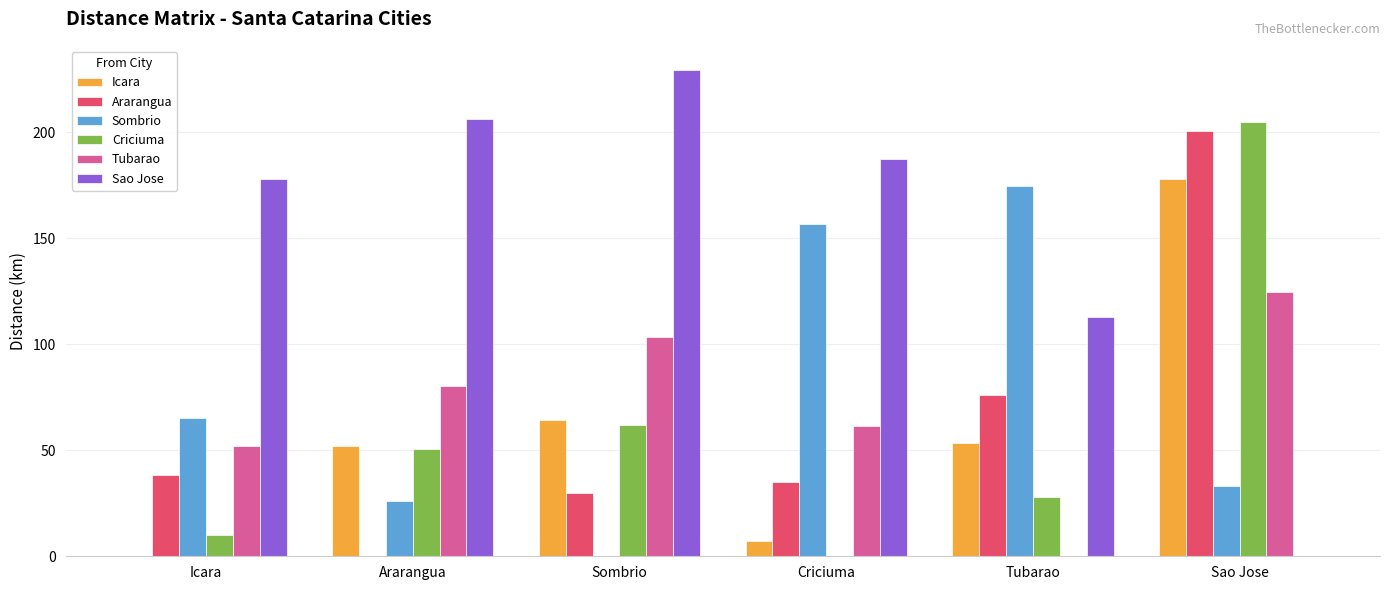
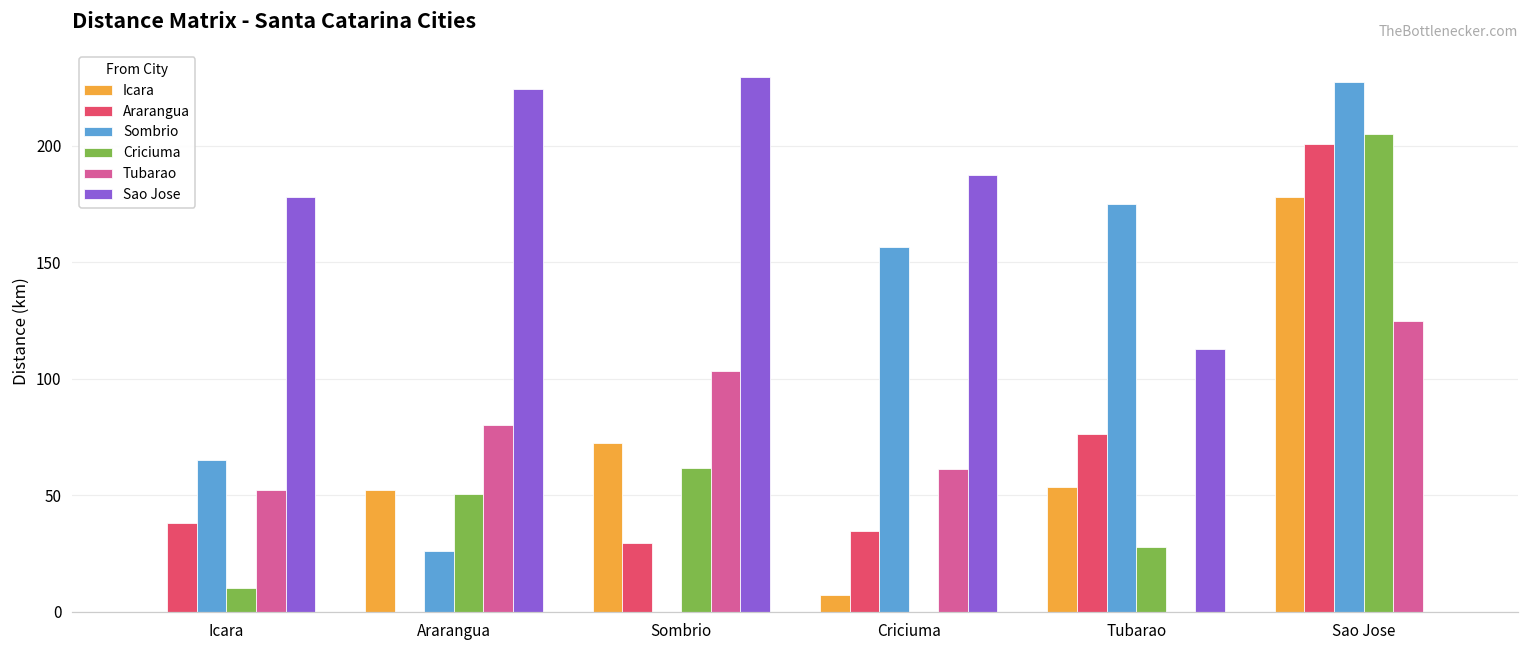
  {
    "Icara": {
      "Icara": 0,
      "Ararangua": 52,
-     "Sombrio": 64,
+     "Sombrio": 72,
      "Criciuma": 7,
      "Tubarao": 54,
      "Sao Jose": 178
    },
    "Sombrio": {
      "Icara": 65,
      "Ararangua": 26,
      "Sombrio": 0,
      "Criciuma": 157,
      "Tubarao": 175,
-     "Sao Jose": 33
+     "Sao Jose": 228
    },
    "Criciuma": {
      "Icara": 10,
      "Ararangua": 50,
      "Sombrio": 62,
      "Criciuma": 0,
      "Tubarao": 28,
      "Sao Jose": 205
    },
    "Sao Jose": {
      "Icara": 178,
-     "Ararangua": 206,
+     "Ararangua": 224,
      "Sombrio": 229,
      "Criciuma": 188,
      "Tubarao": 113,
      "Sao Jose": 0
    }
  }
